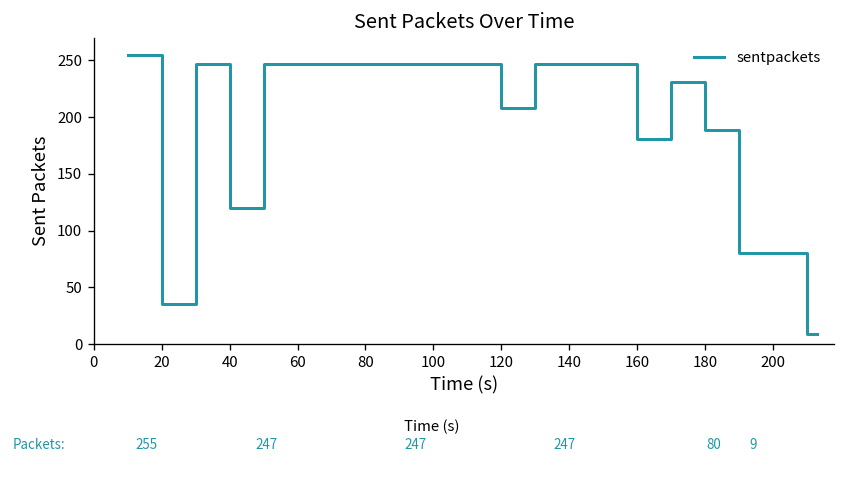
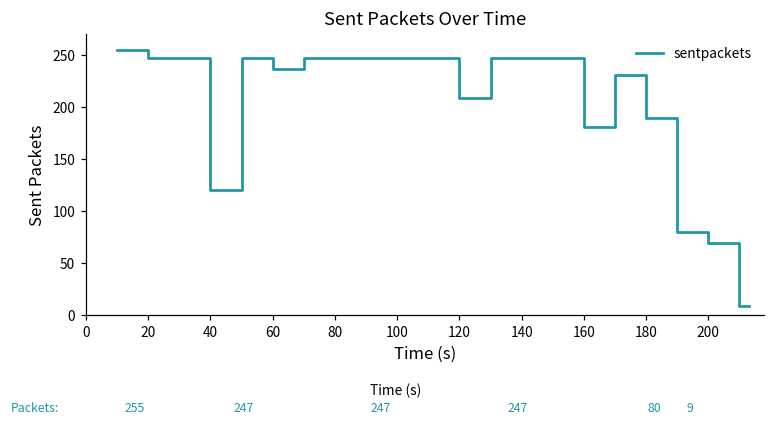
  {
-   "20": 40,
+   "20": 250,
    "40": 120,
-   "60": 250,
+   "60": 240,
    "80": 250,
    "100": 250,
    "120": 210,
    "140": 250,
    "160": 180,
    "180": 190,
-   "200": 80
+   "200": 70
  }
